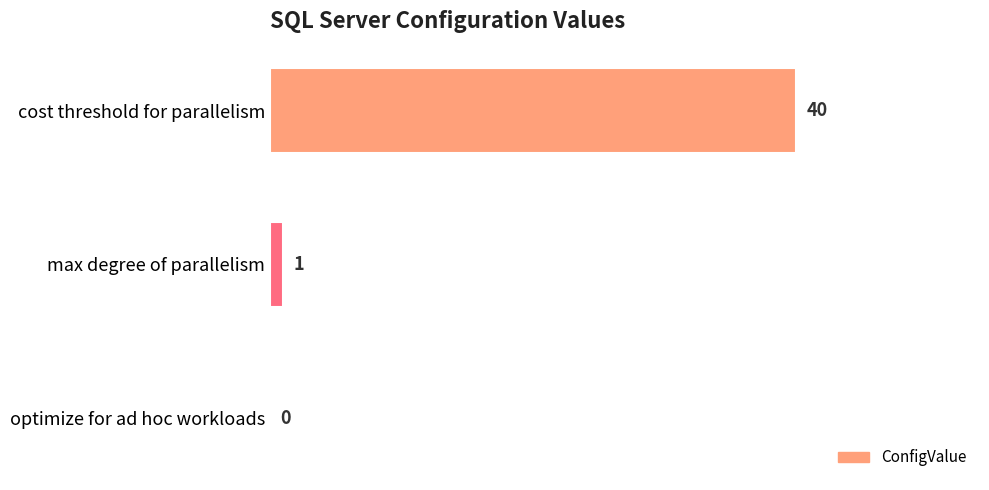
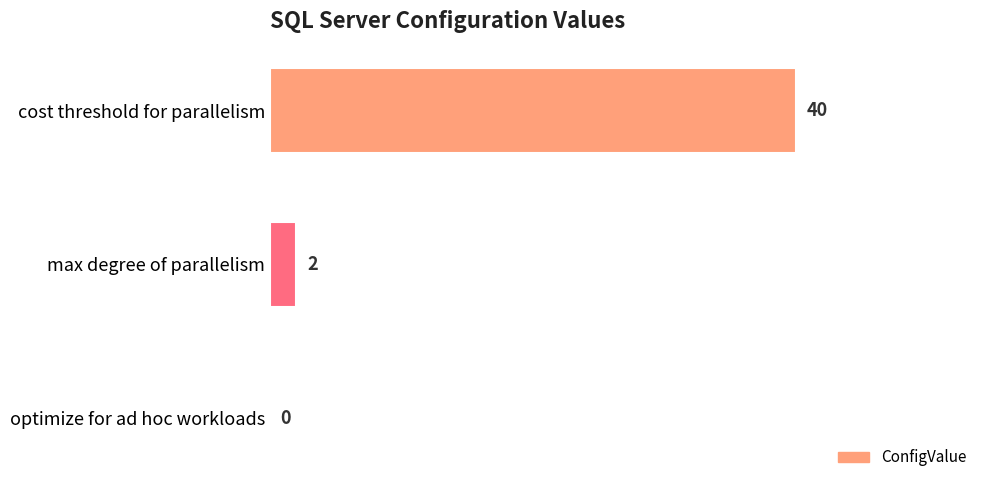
  {
    "cost threshold for parallelism": 40,
-   "max degree of parallelism": 1,
+   "max degree of parallelism": 2,
    "optimize for ad hoc workloads": 0
  }
